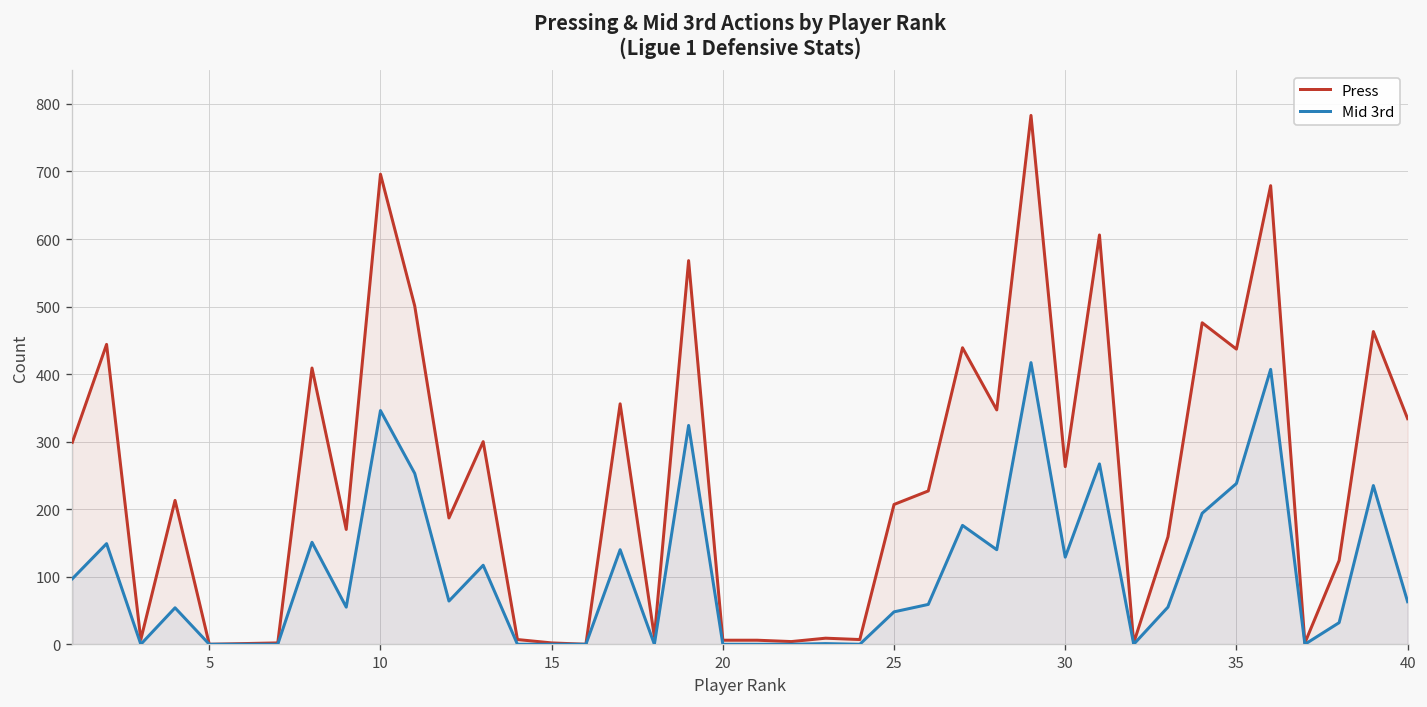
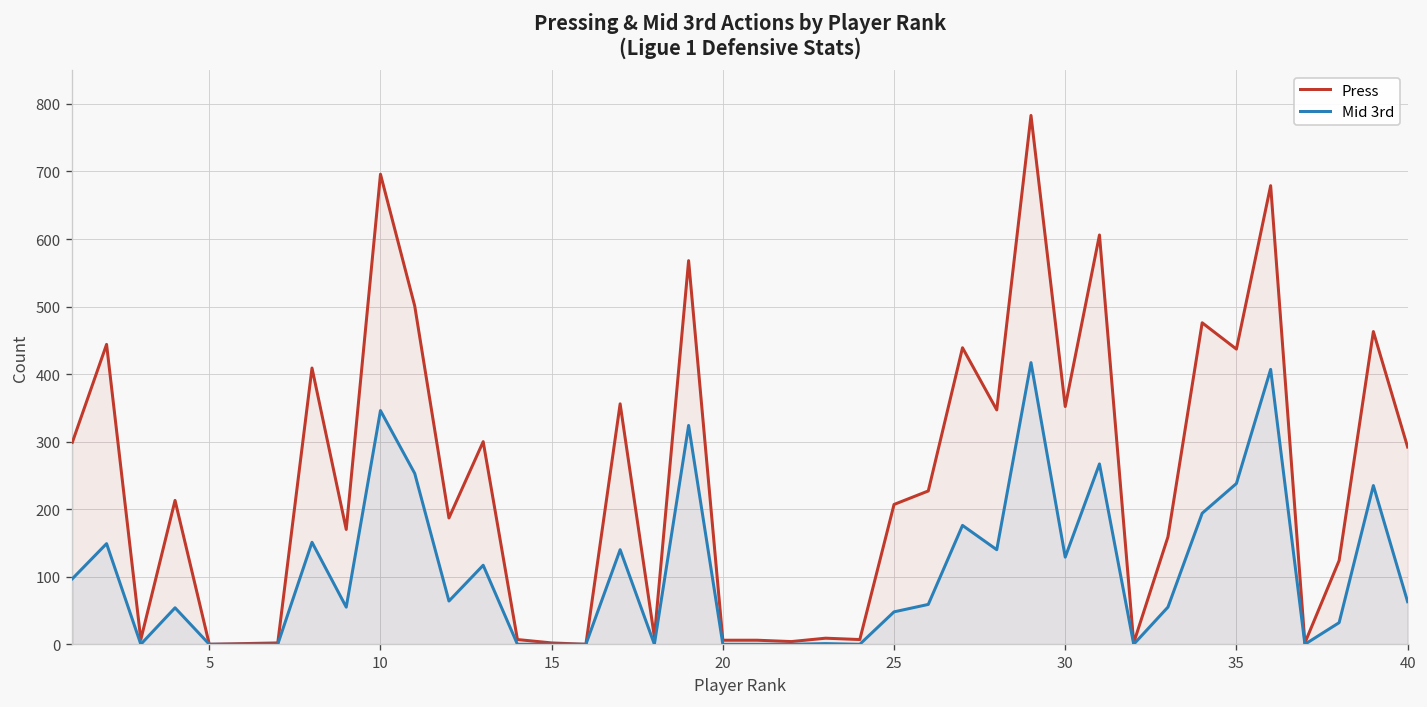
  {
    "Press": {
      "10": 700,
      "20": 10,
      "25": 210,
-     "30": 260,
+     "30": 350,
      "35": 440,
-     "40": 330
+     "40": 290
    },
    "Mid 3rd": {
      "10": 350,
      "20": 0,
      "25": 50,
      "30": 130,
      "35": 240,
      "40": 60
    }
  }
